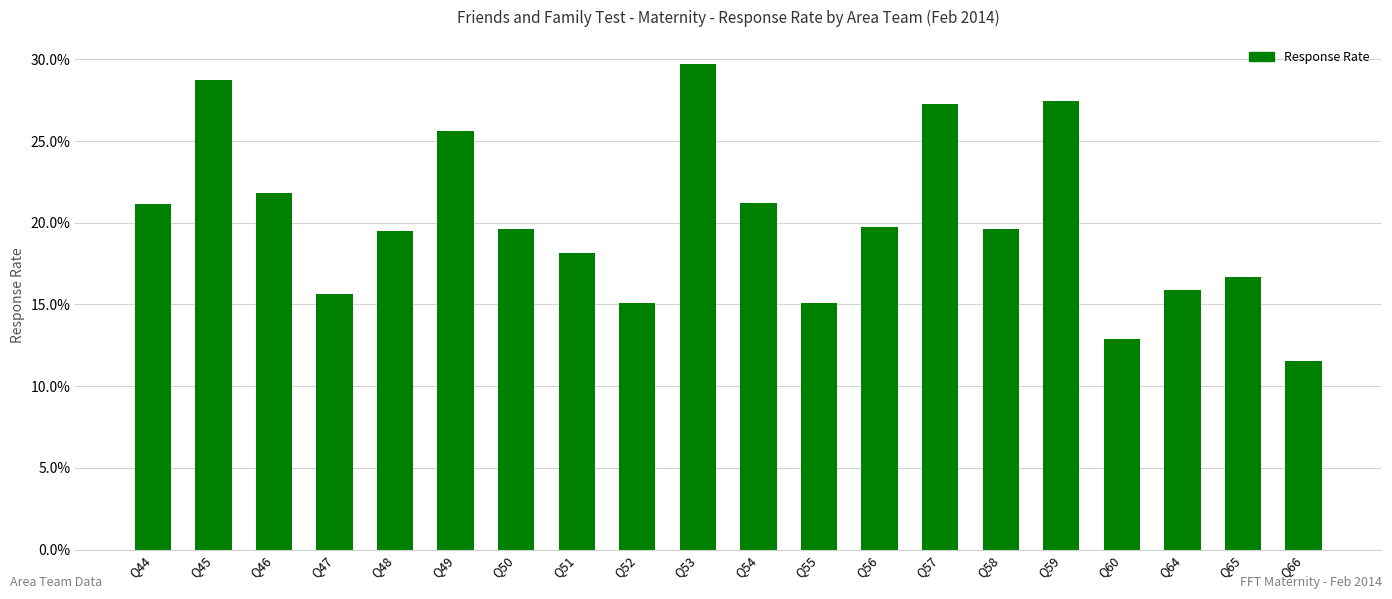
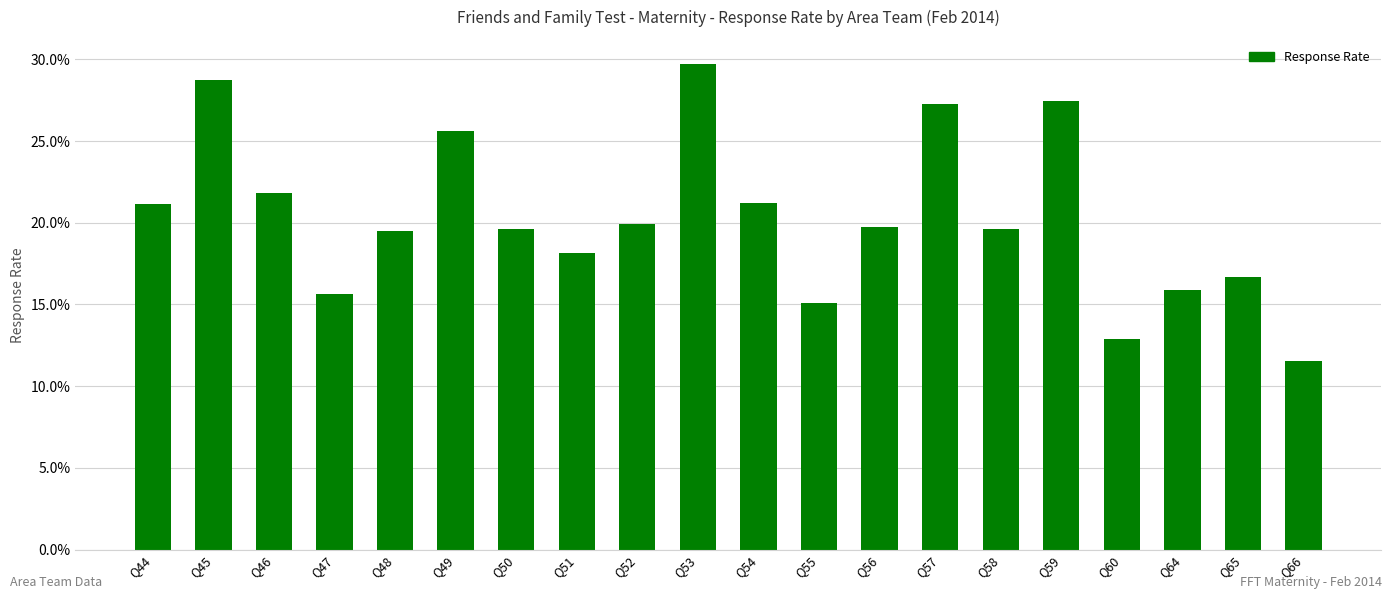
  {
    "Q44": "21.1%",
    "Q45": "28.7%",
    "Q46": "21.9%",
    "Q47": "15.6%",
    "Q48": "19.5%",
    "Q49": "25.6%",
    "Q50": "19.6%",
    "Q51": "18.1%",
-   "Q52": "15.1%",
+   "Q52": "19.9%",
    "Q53": "29.7%",
    "Q54": "21.2%",
    "Q55": "15.1%",
    "Q56": "19.8%",
    "Q57": "27.3%",
    "Q58": "19.6%",
    "Q59": "27.5%",
    "Q60": "12.9%",
    "Q64": "15.9%",
    "Q65": "16.7%",
    "Q66": "11.6%"
  }
